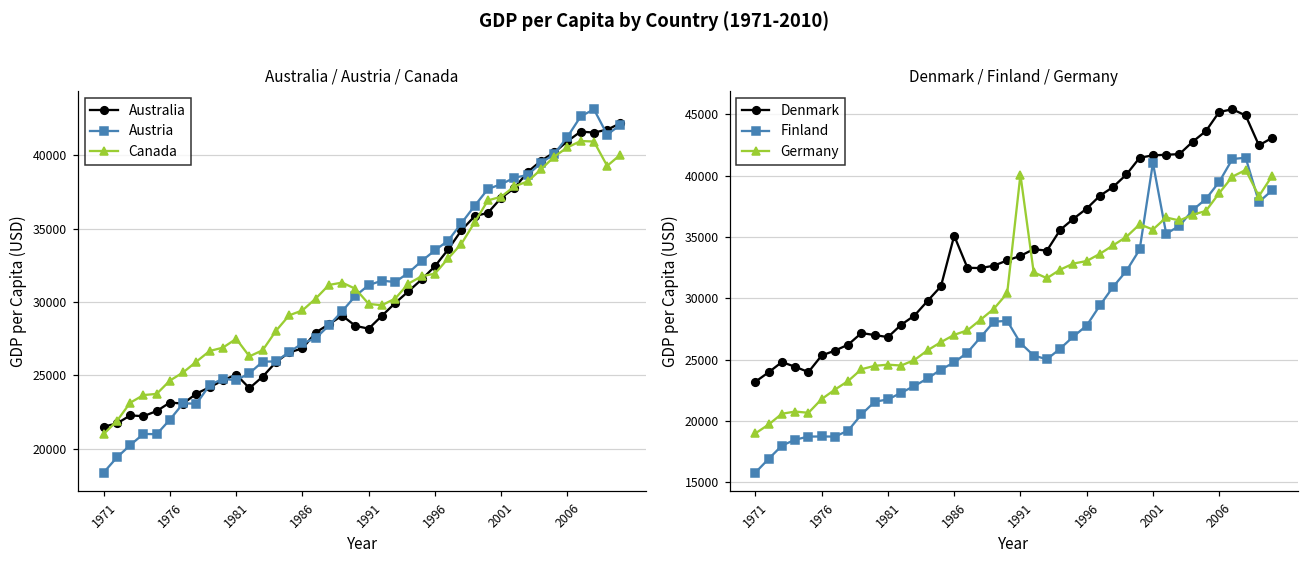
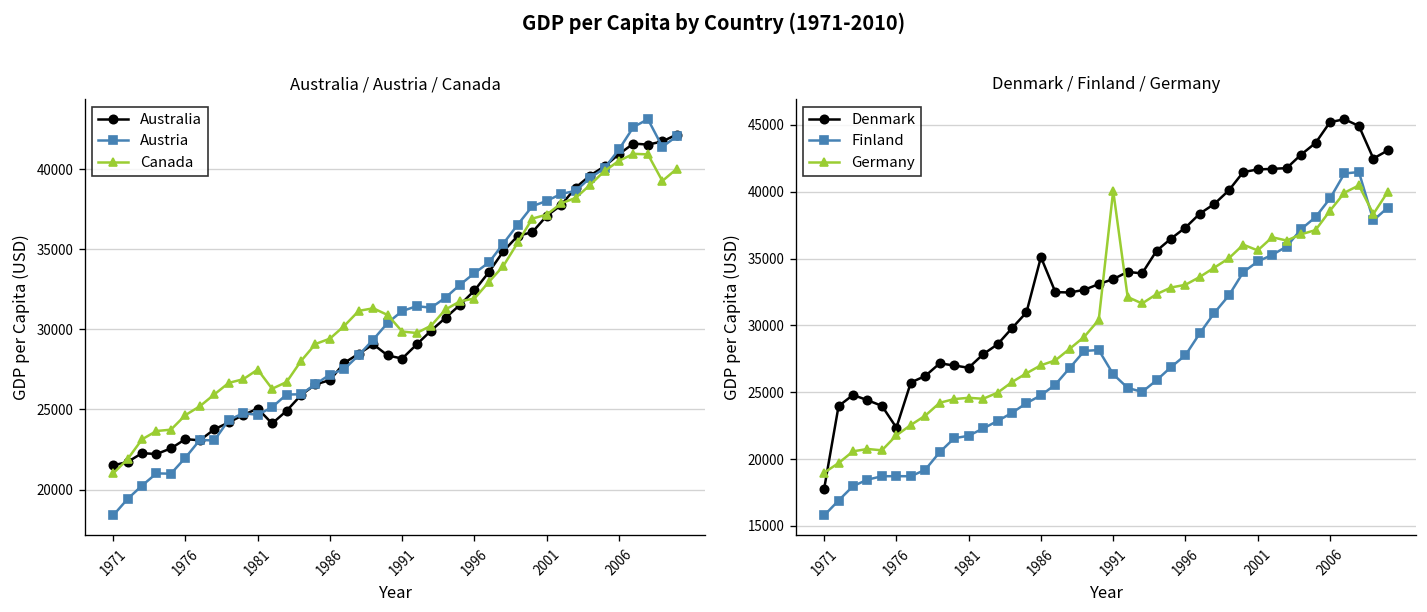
  {
    "Australia / Austria / Canada": {
      "Australia": {
        "1971": 21500,
        "1976": 23100,
        "1981": 25100,
        "1986": 26800,
        "1991": 28200,
        "1996": 32400,
        "2006": 40900
      },
      "Austria": {
        "1971": 18400,
        "1976": 22000,
        "1981": 24700,
        "1986": 27200,
        "1991": 31100,
        "1996": 33500,
        "2001": 38000,
        "2006": 41200
      },
      "Canada": {
        "1971": 21000,
        "1976": 24600,
        "1981": 27500,
        "1986": 29400,
        "1991": 29900,
        "1996": 31900,
        "2006": 40500
      }
    },
    "Denmark / Finland / Germany": {
      "Denmark": {
-       "1971": 23200,
-       "1976": 25300,
+       "1971": 17800,
+       "1976": 22300,
        "1981": 26800,
        "1986": 35100,
        "1991": 33500,
        "1996": 37300,
        "2001": 41700,
        "2006": 45200
      },
      "Finland": {
        "1971": 15800,
        "1976": 18700,
        "1981": 21700,
        "1986": 24800,
        "1991": 26300,
        "1996": 27800,
-       "2001": 41000,
+       "2001": 34800,
        "2006": 39500
      },
      "Germany": {
        "1971": 19000,
        "1976": 21800,
        "1981": 24600,
        "1986": 27000,
        "1991": 40100,
        "1996": 33000,
        "2001": 35600,
        "2006": 38600
      }
    }
  }
